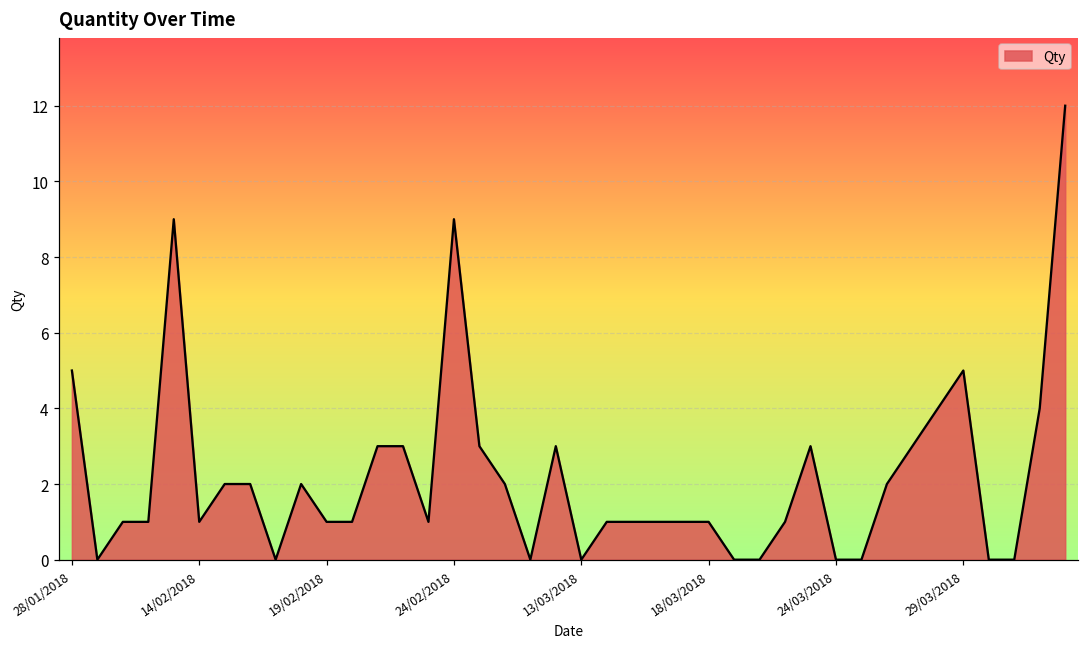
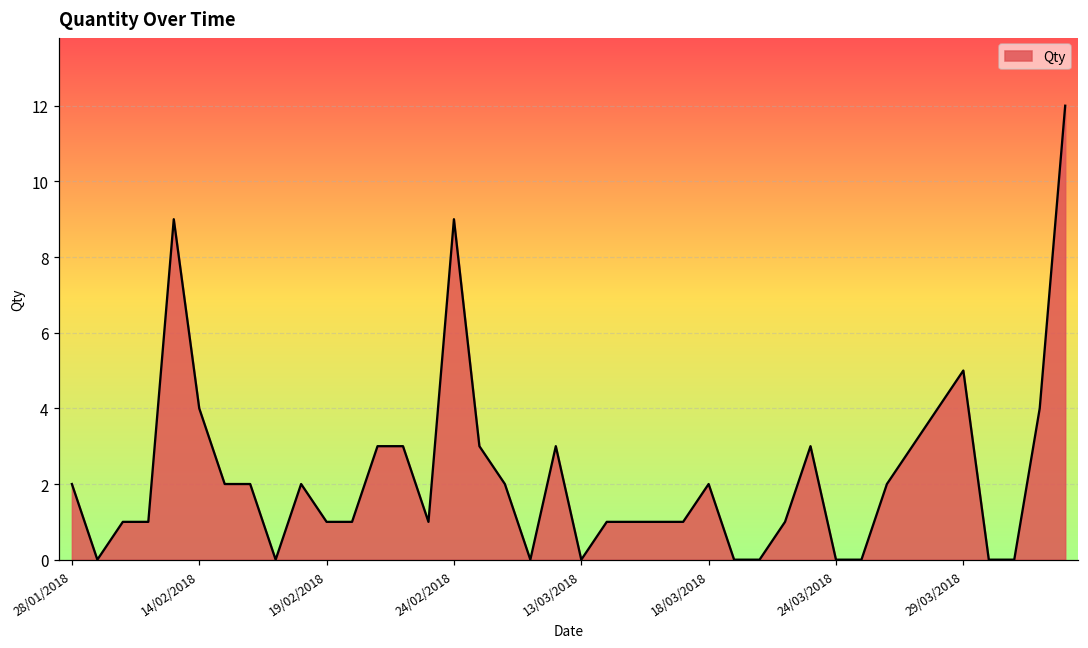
  {
-   "28/01/2018": 5,
-   "14/02/2018": 1,
+   "28/01/2018": 2,
+   "14/02/2018": 4,
    "19/02/2018": 1,
    "24/02/2018": 9,
    "13/03/2018": 0,
-   "18/03/2018": 1,
+   "18/03/2018": 2,
    "24/03/2018": 0,
    "29/03/2018": 5
  }
